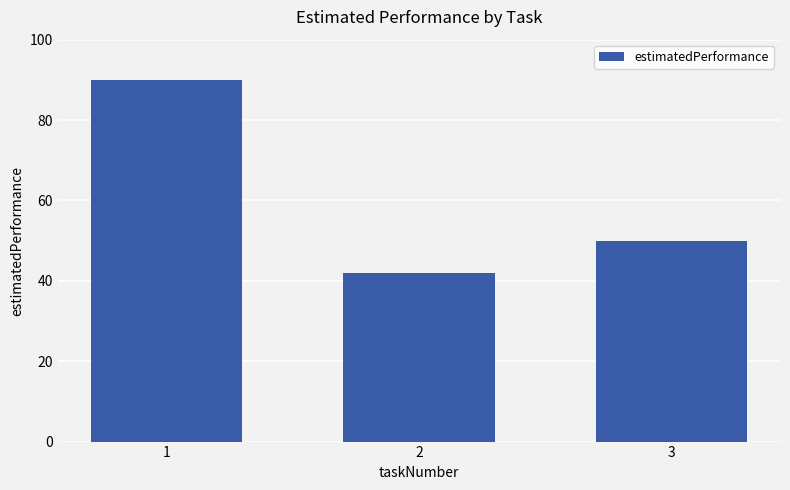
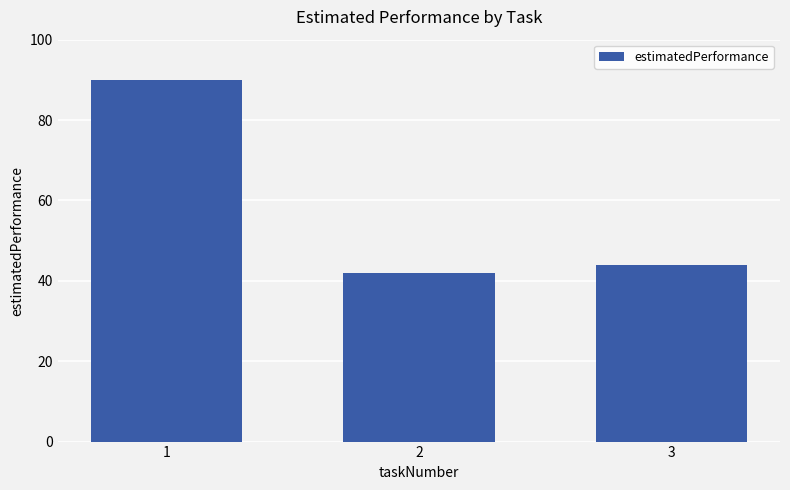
  {
    "1": 90,
    "2": 42,
-   "3": 50
+   "3": 44
  }
